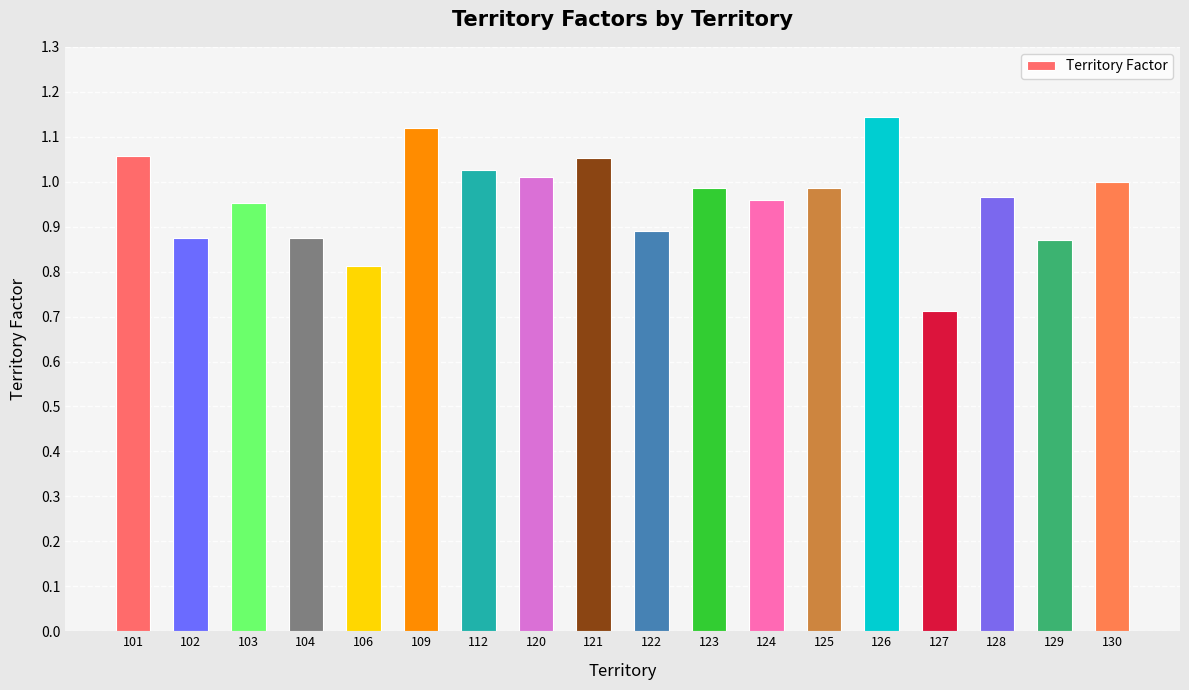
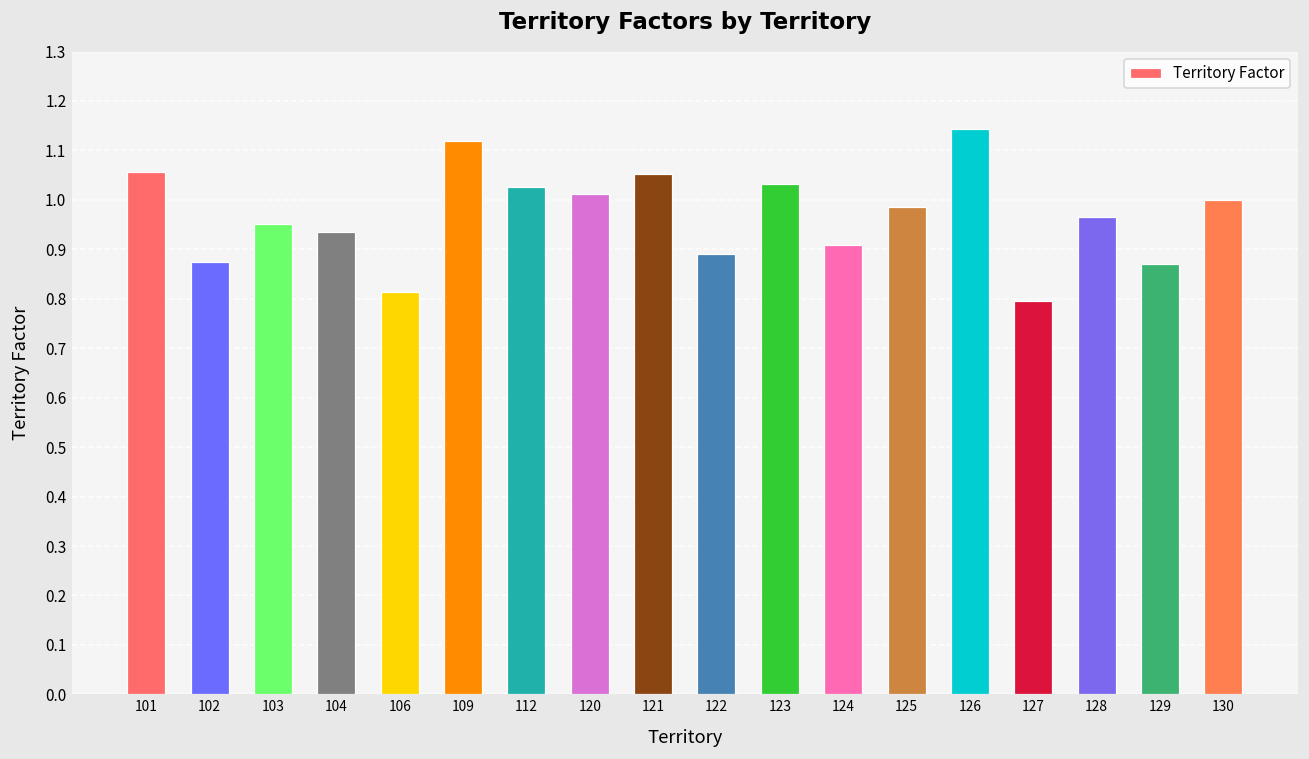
  {
    "101": 1.06,
    "102": 0.88,
    "103": 0.95,
-   "104": 0.88,
+   "104": 0.94,
    "106": 0.81,
    "109": 1.12,
    "112": 1.03,
    "120": 1.01,
    "121": 1.05,
    "122": 0.89,
-   "123": 0.99,
-   "124": 0.96,
+   "123": 1.03,
+   "124": 0.91,
    "125": 0.99,
    "126": 1.14,
-   "127": 0.71,
+   "127": 0.80,
    "128": 0.97,
    "129": 0.87,
    "130": 1.00
  }
